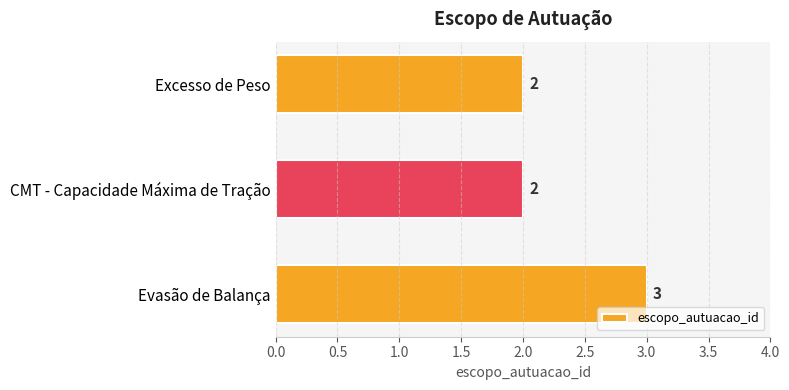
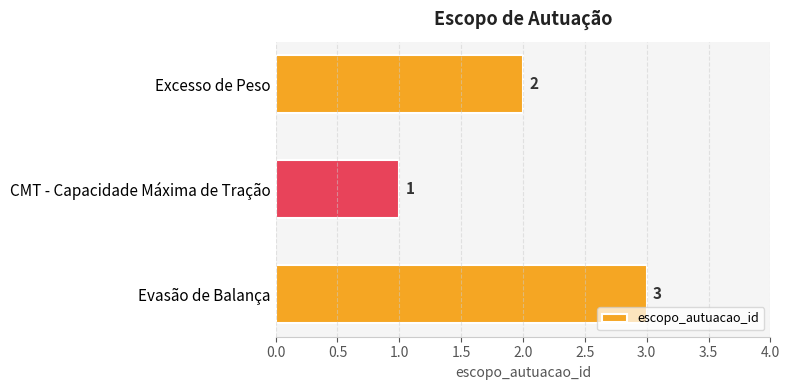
  {
    "Excesso de Peso": 2,
-   "CMT - Capacidade Máxima de Tração": 2,
+   "CMT - Capacidade Máxima de Tração": 1,
    "Evasão de Balança": 3
  }
